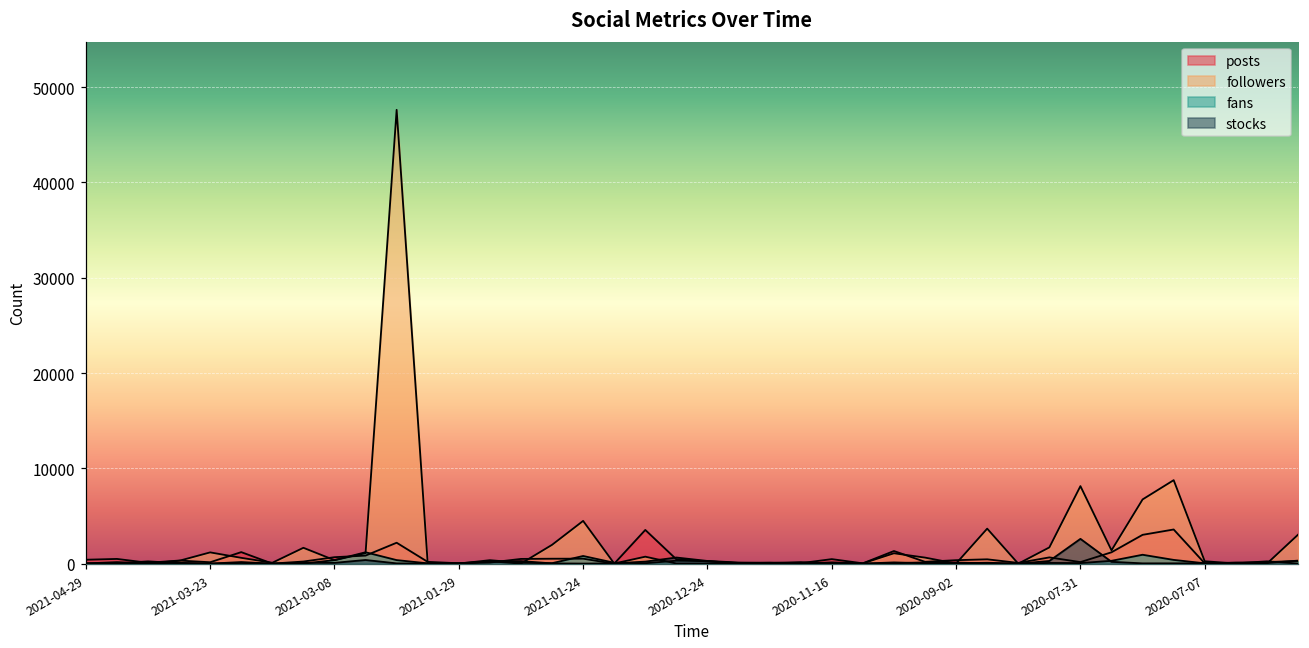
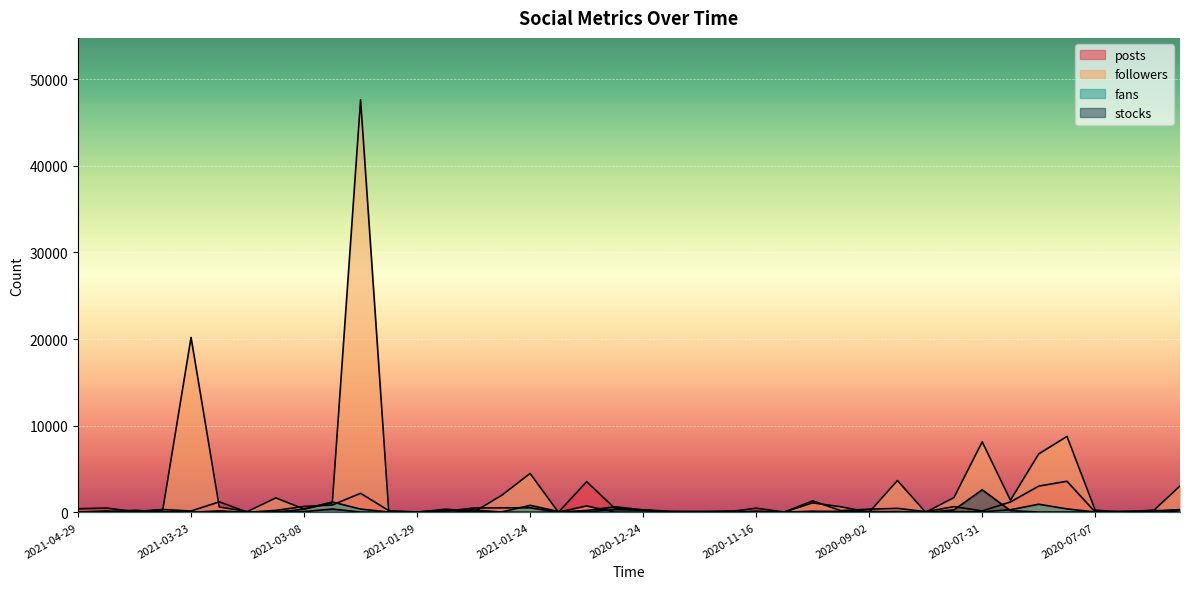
  {
    "posts": {
      "2021-04-29": 0,
      "2021-03-08": 1000,
      "2020-11-16": 0
    },
    "followers": {
-     "2021-03-23": 1000,
+     "2021-03-23": 20000,
      "2021-01-24": 4000,
      "2020-07-31": 8000
    },
    "stocks": {
      "2021-01-24": 0,
      "2020-07-31": 3000
    }
  }
